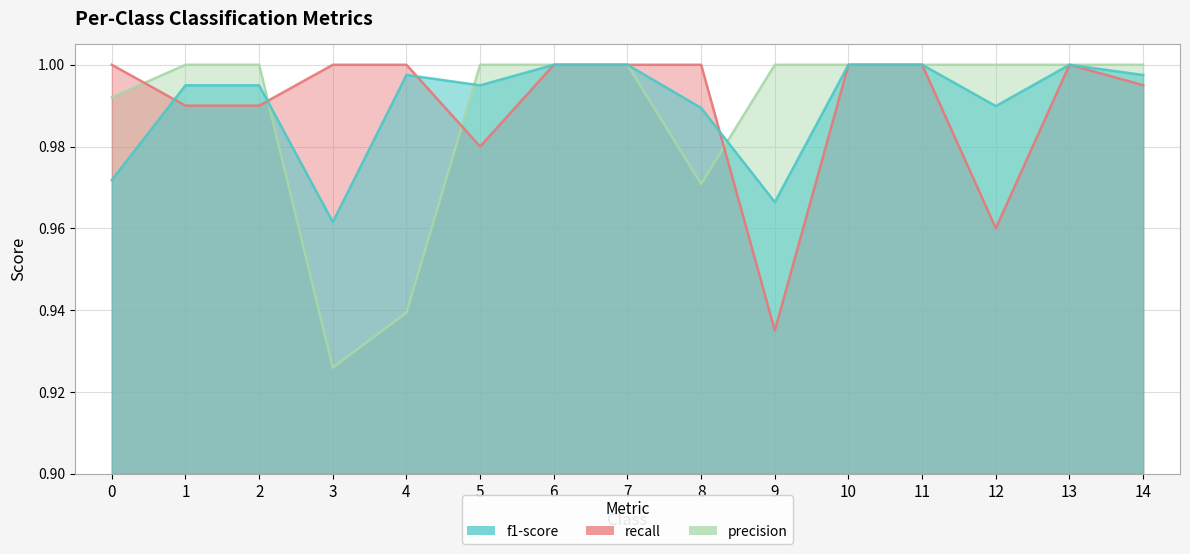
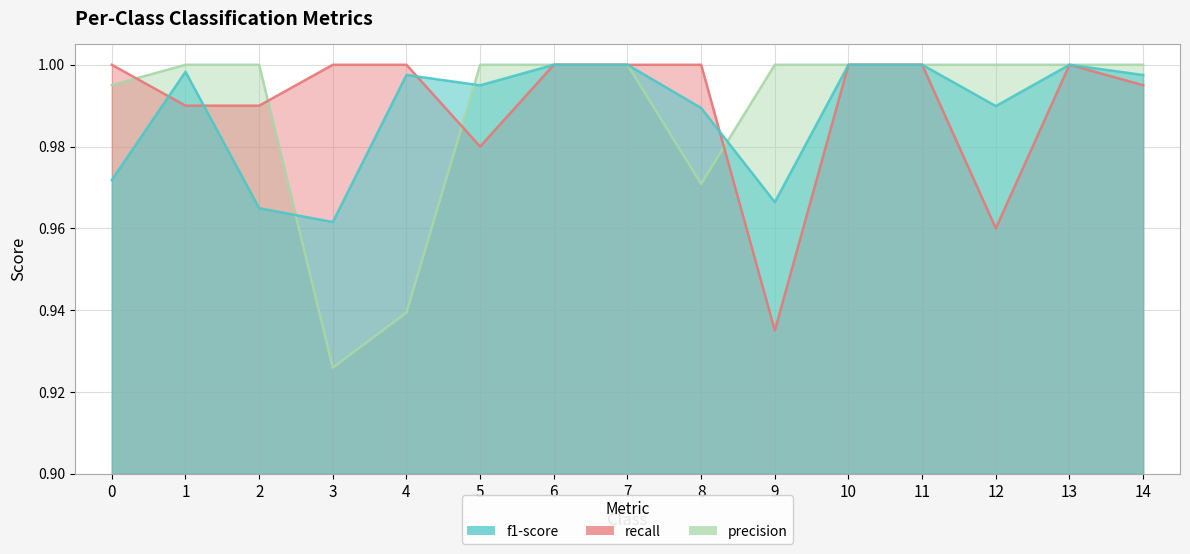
  {
    "precision": {
-     "0": 0.992,
+     "0": 0.995,
      "1": 1.000,
      "2": 1.000,
      "3": 0.926,
      "4": 0.939,
      "5": 1.000,
      "8": 0.971,
      "9": 1.000,
      "12": 1.000,
      "14": 1.000
    },
    "recall": {
      "0": 1.000,
      "1": 0.990,
      "2": 0.990,
      "3": 1.000,
      "4": 1.000,
      "5": 0.980,
      "8": 1.000,
      "9": 0.935,
      "12": 0.960,
      "14": 0.995
    },
    "f1-score": {
      "0": 0.972,
-     "1": 0.995,
-     "2": 0.995,
+     "1": 0.998,
+     "2": 0.965,
      "3": 0.962,
      "4": 0.998,
      "5": 0.995,
      "8": 0.989,
      "9": 0.966,
      "12": 0.990,
      "14": 0.997
    }
  }
